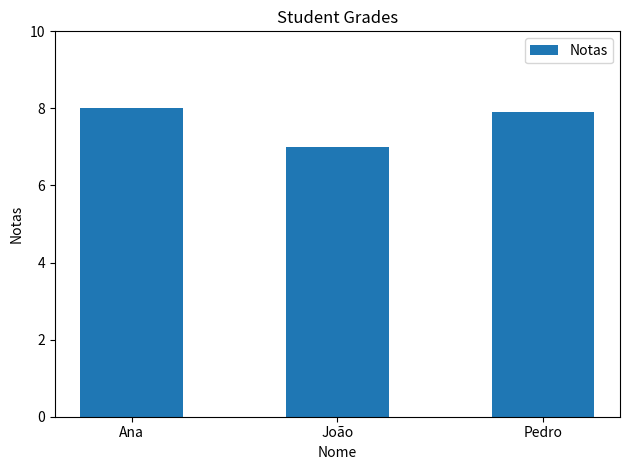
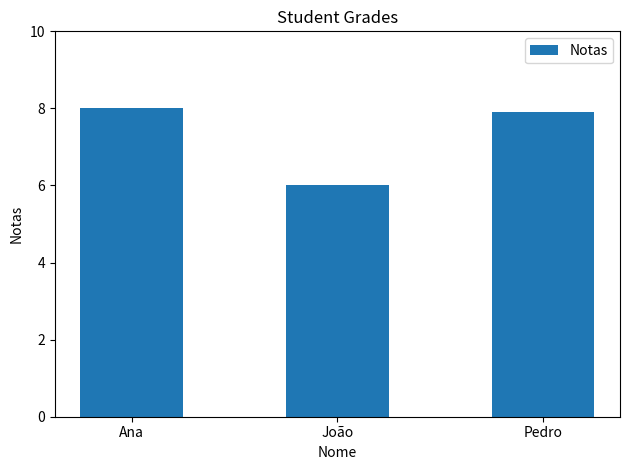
  {
    "Ana": 8,
-   "João": 7,
+   "João": 6,
    "Pedro": 7.9
  }
